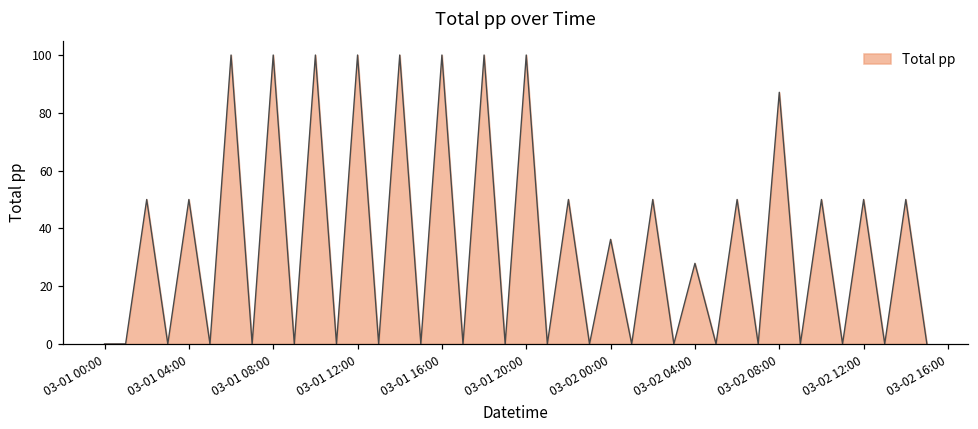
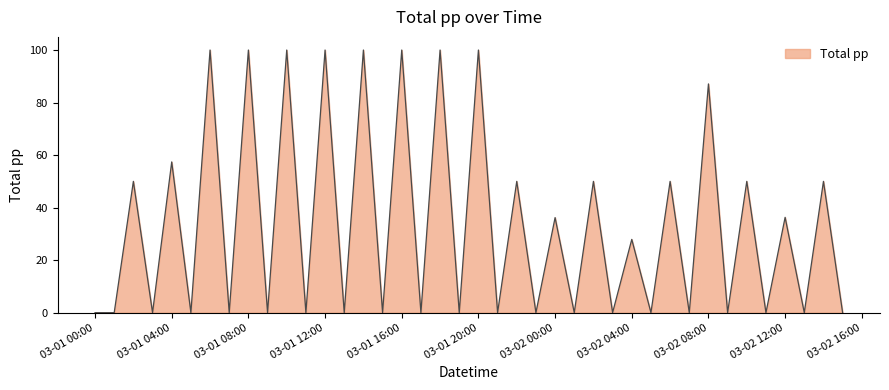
  {
    "03-01 00:00": 0,
-   "03-01 04:00": 50,
+   "03-01 04:00": 57,
    "03-01 08:00": 100,
    "03-01 12:00": 100,
    "03-01 16:00": 100,
    "03-01 20:00": 100,
    "03-02 00:00": 36,
    "03-02 04:00": 28,
    "03-02 08:00": 87,
-   "03-02 12:00": 50
+   "03-02 12:00": 36
  }
